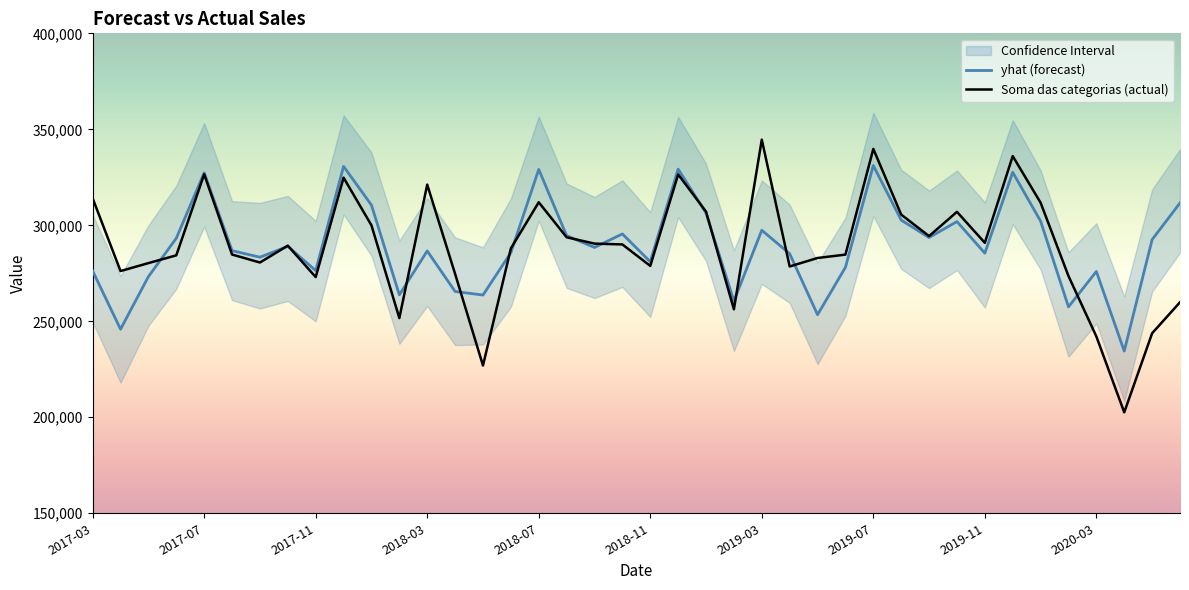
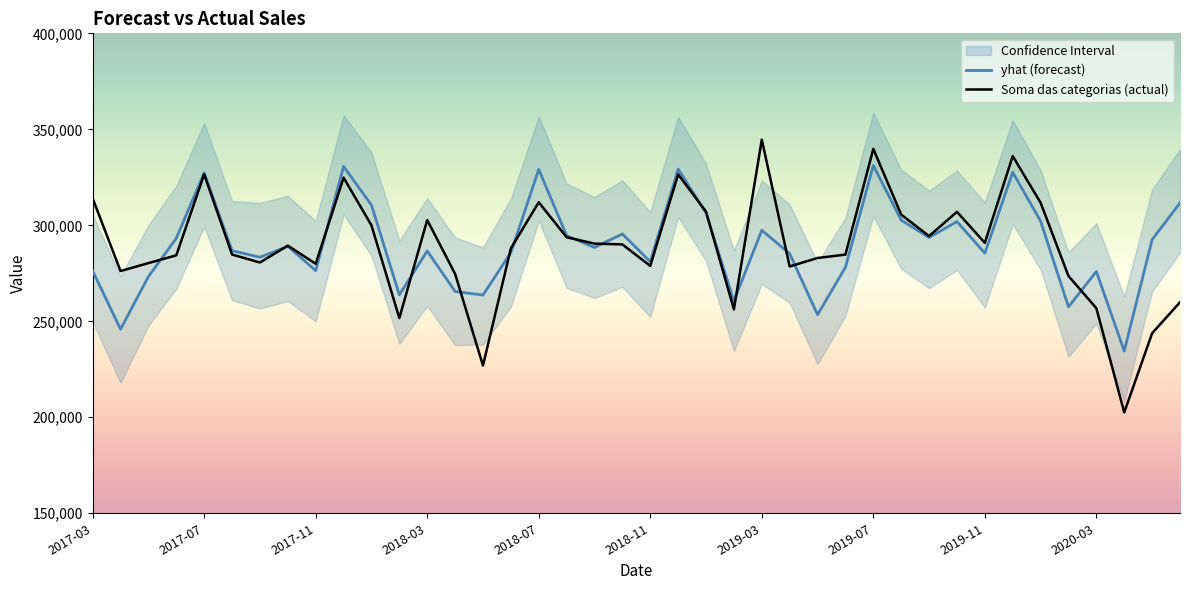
  {
    "Soma das categorias (actual)": {
      "2017-03": "314,000",
-     "2017-11": "273,000",
-     "2018-03": "321,000",
+     "2017-11": "280,000",
+     "2018-03": "303,000",
      "2018-07": "312,000",
      "2018-11": "279,000",
      "2019-03": "345,000",
      "2019-07": "340,000",
      "2019-11": "291,000",
-     "2020-03": "242,000"
+     "2020-03": "257,000"
    }
  }
